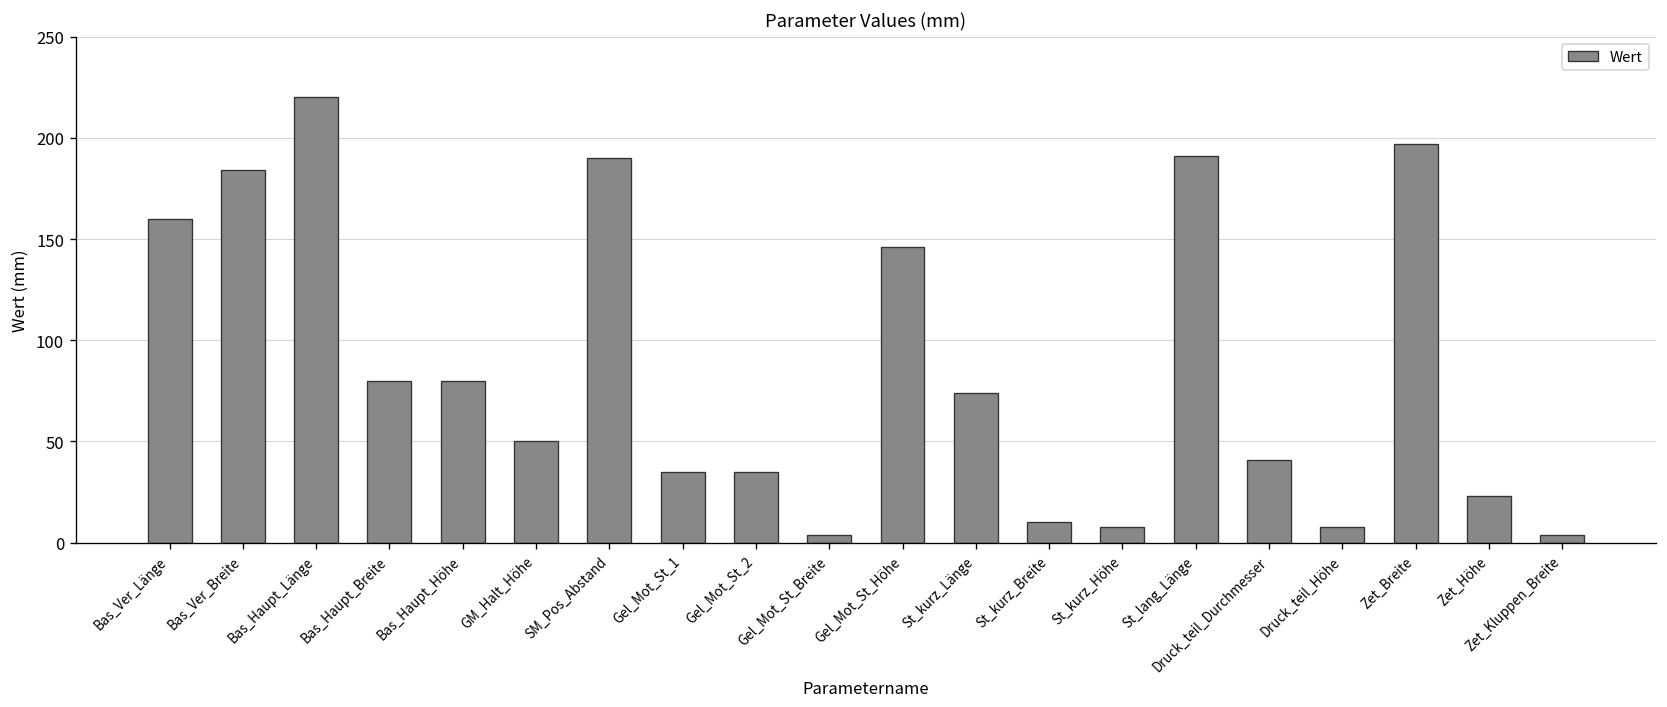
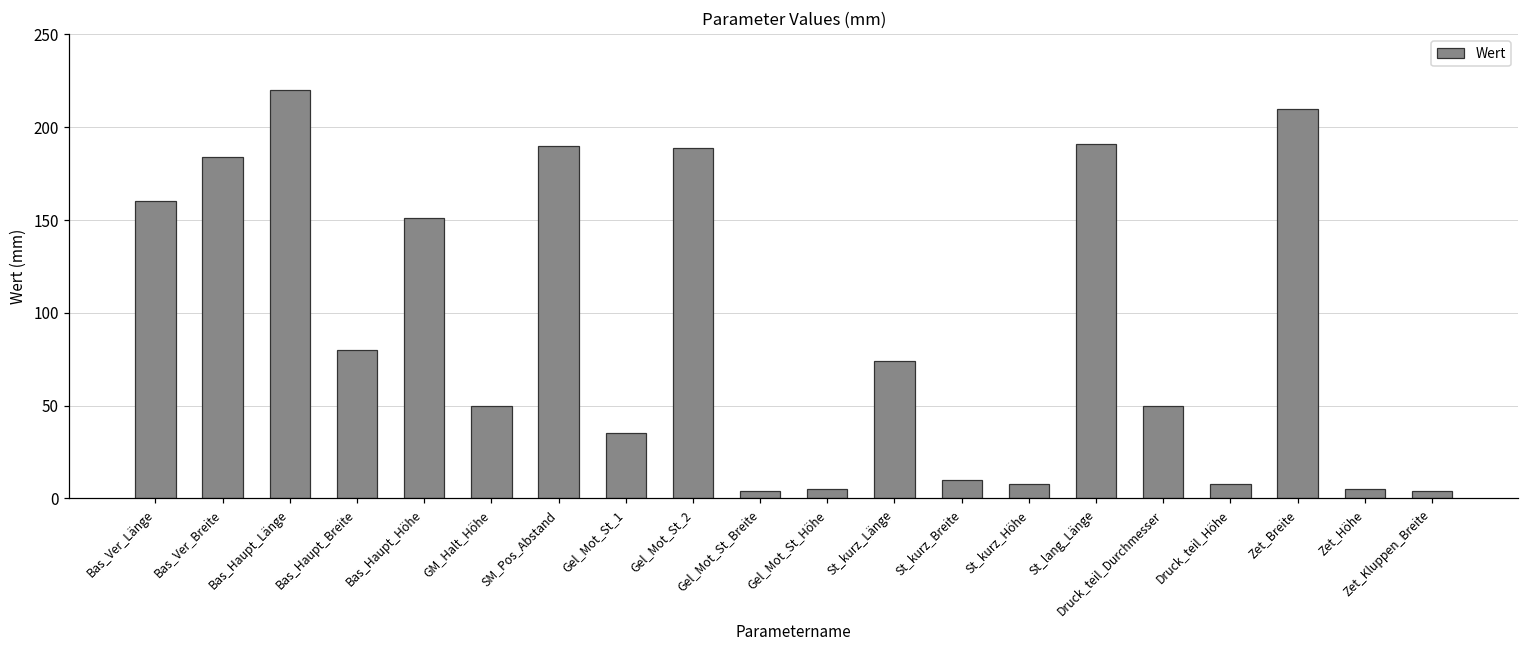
  {
    "Bas_Ver_Länge": 160,
    "Bas_Ver_Breite": 184,
    "Bas_Haupt_Länge": 220,
    "Bas_Haupt_Breite": 80,
-   "Bas_Haupt_Höhe": 80,
+   "Bas_Haupt_Höhe": 151,
    "GM_Halt_Höhe": 50,
    "SM_Pos_Abstand": 190,
    "Gel_Mot_St_1": 35,
-   "Gel_Mot_St_2": 35,
+   "Gel_Mot_St_2": 189,
    "Gel_Mot_St_Breite": 4,
-   "Gel_Mot_St_Höhe": 146,
+   "Gel_Mot_St_Höhe": 5,
    "St_kurz_Länge": 74,
    "St_kurz_Breite": 10,
    "St_kurz_Höhe": 8,
    "St_lang_Länge": 191,
-   "Druck_teil_Durchmesser": 41,
+   "Druck_teil_Durchmesser": 50,
    "Druck_teil_Höhe": 8,
-   "Zet_Breite": 197,
-   "Zet_Höhe": 23,
+   "Zet_Breite": 210,
+   "Zet_Höhe": 5,
    "Zet_Kluppen_Breite": 4
  }
